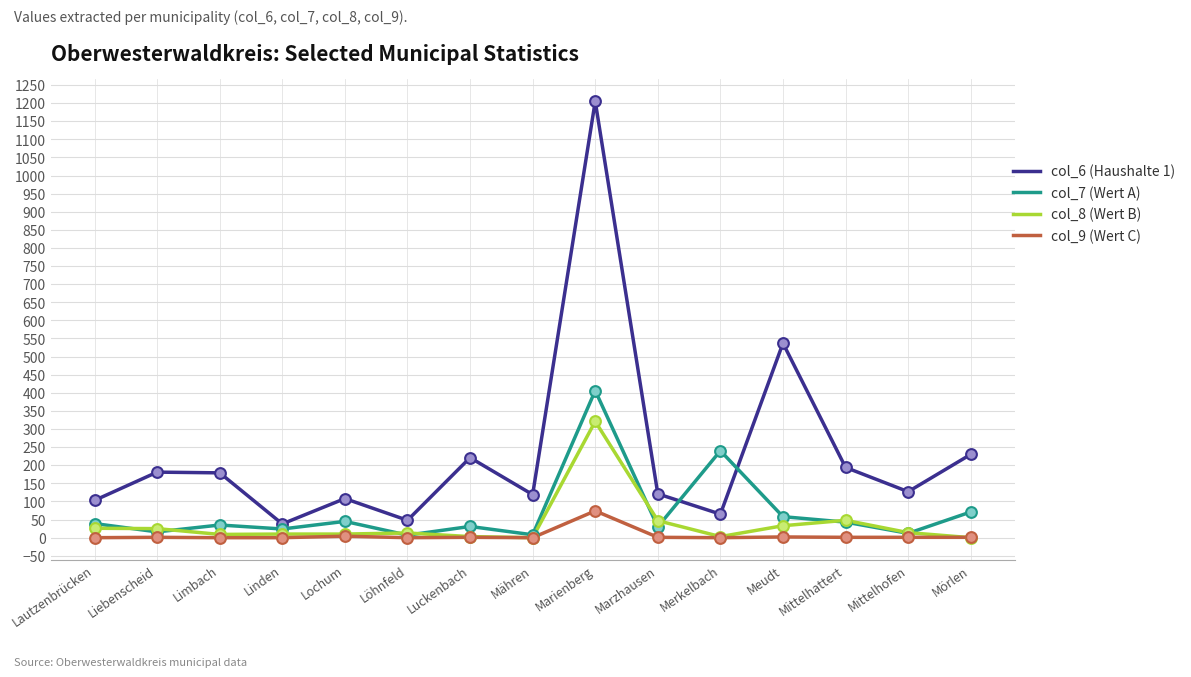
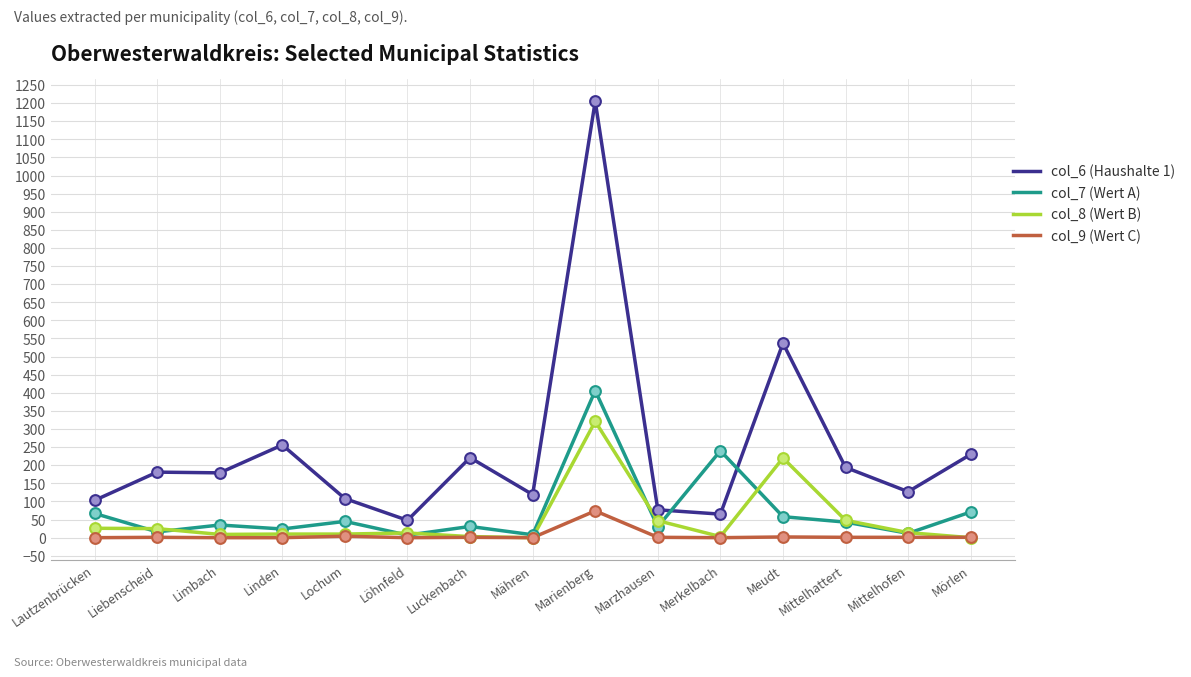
  {
    "col_6 (Haushalte 1)": {
      "Lautzenbrücken": 100,
      "Liebenscheid": 180,
      "Limbach": 180,
-     "Linden": 40,
+     "Linden": 260,
      "Lochum": 110,
      "Löhnfeld": 50,
      "Luckenbach": 220,
      "Mähren": 120,
      "Marienberg": 1210,
-     "Marzhausen": 120,
+     "Marzhausen": 80,
      "Merkelbach": 70,
      "Meudt": 540,
      "Mittelhattert": 190,
      "Mittelhofen": 130,
      "Mörlen": 230
    },
    "col_7 (Wert A)": {
-     "Lautzenbrücken": 40,
+     "Lautzenbrücken": 70,
      "Liebenscheid": 20,
      "Limbach": 40,
      "Linden": 20,
      "Lochum": 50,
      "Luckenbach": 30,
      "Mähren": 10,
      "Marienberg": 410,
      "Marzhausen": 30,
      "Merkelbach": 240,
      "Meudt": 60,
      "Mörlen": 70
    },
    "col_8 (Wert B)": {
      "Lautzenbrücken": 30,
      "Liebenscheid": 30,
      "Limbach": 10,
      "Linden": 10,
      "Marienberg": 320,
      "Marzhausen": 50,
-     "Meudt": 30
+     "Meudt": 220
    },
    "col_9 (Wert C)": {
      "Lautzenbrücken": 0,
      "Liebenscheid": 0,
      "Limbach": 0,
      "Linden": 0,
      "Marienberg": 70,
      "Marzhausen": 0,
      "Meudt": 0,
      "Mittelhattert": 0,
      "Mittelhofen": 0
    }
  }
